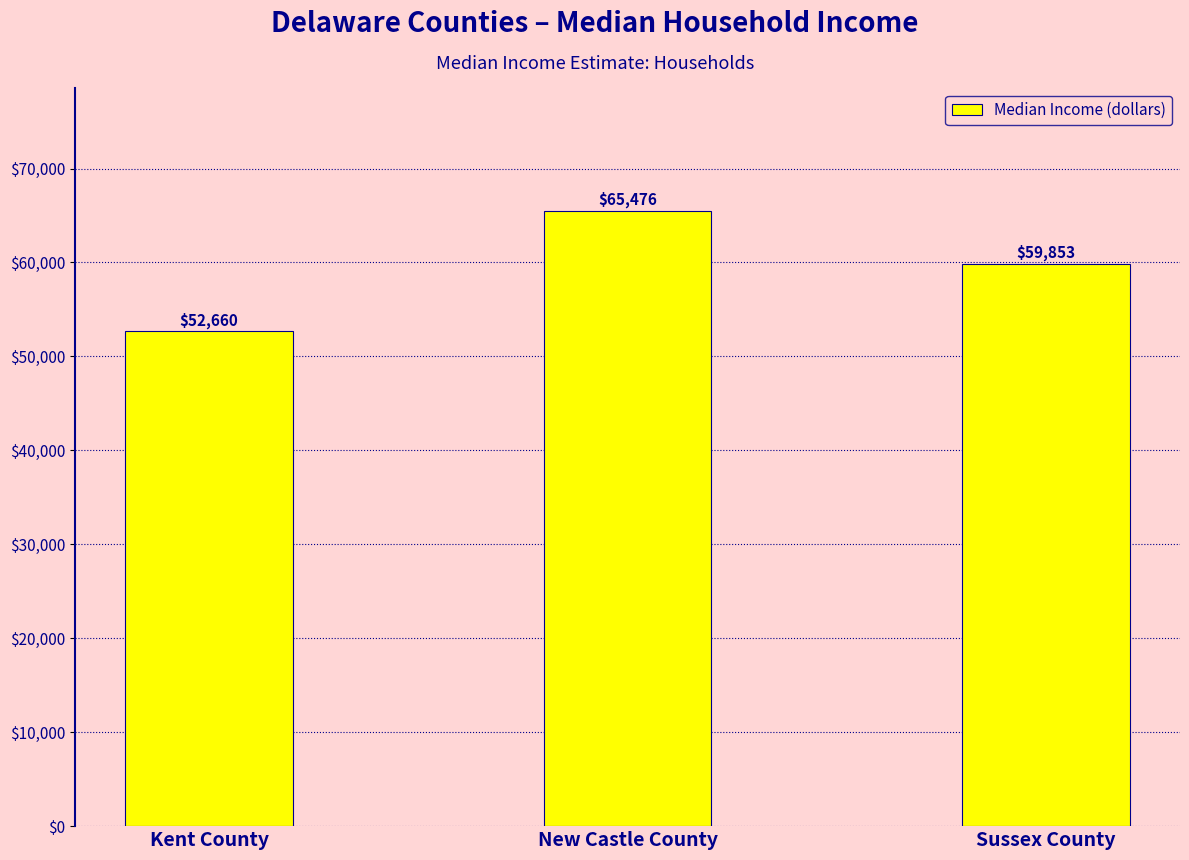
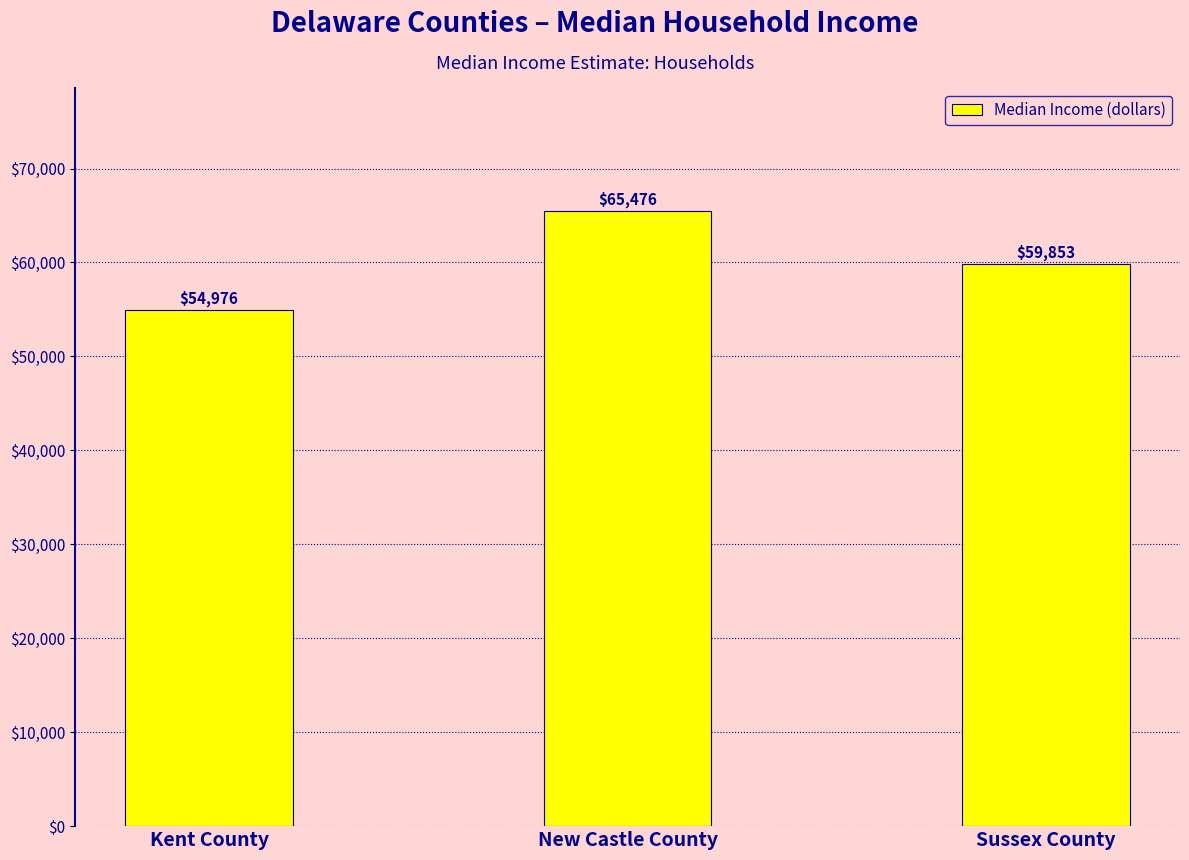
  {
-   "Kent County": "$52,660",
+   "Kent County": "$54,976",
    "New Castle County": "$65,476",
    "Sussex County": "$59,853"
  }
